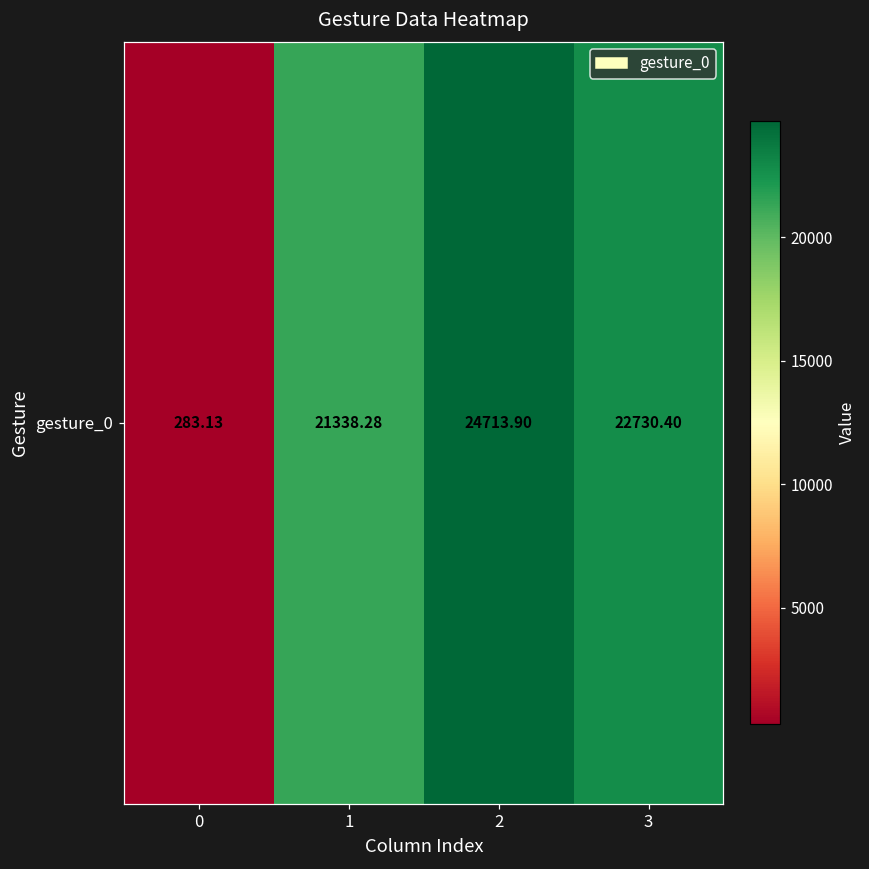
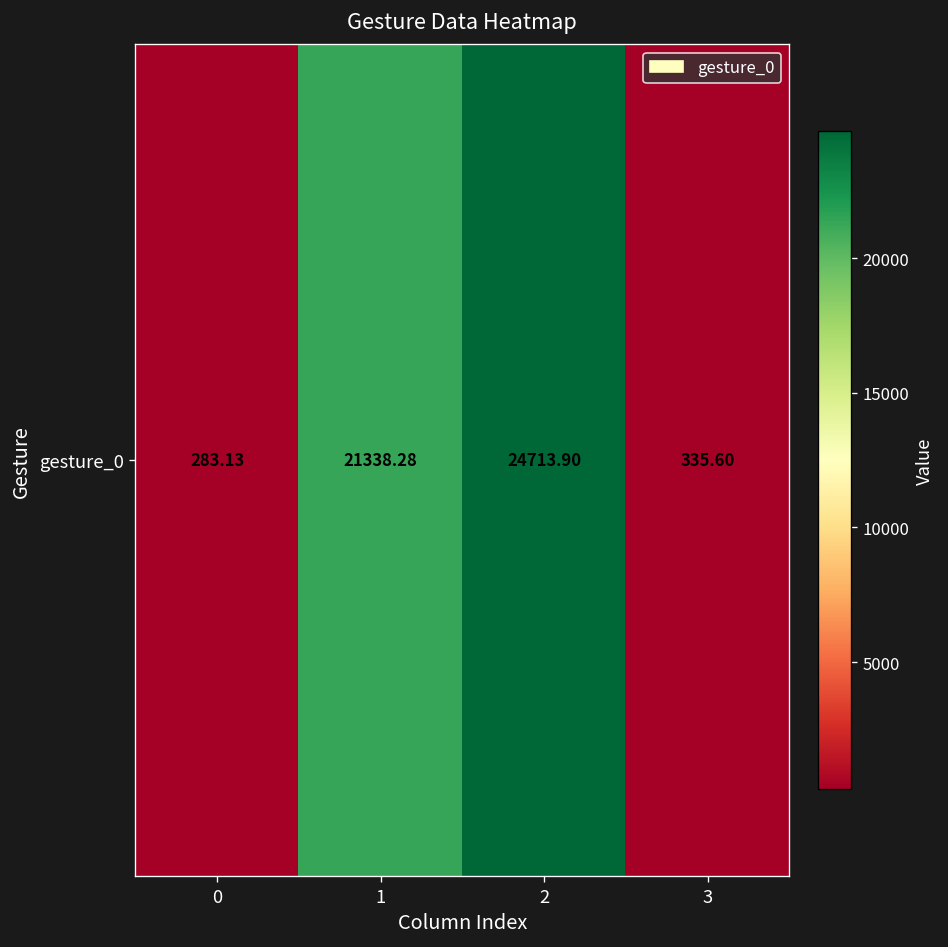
  {
    "gesture_0": {
      "0": 283.13,
      "1": 21338.28,
      "2": 24713.90,
-     "3": 22730.40
+     "3": 335.60
    }
  }
